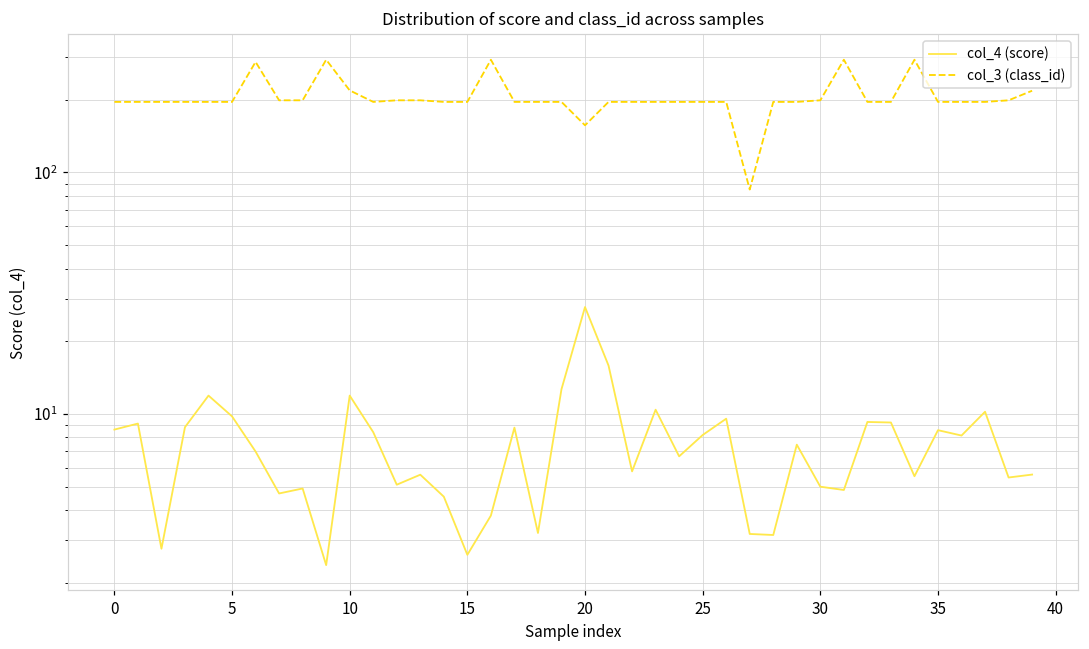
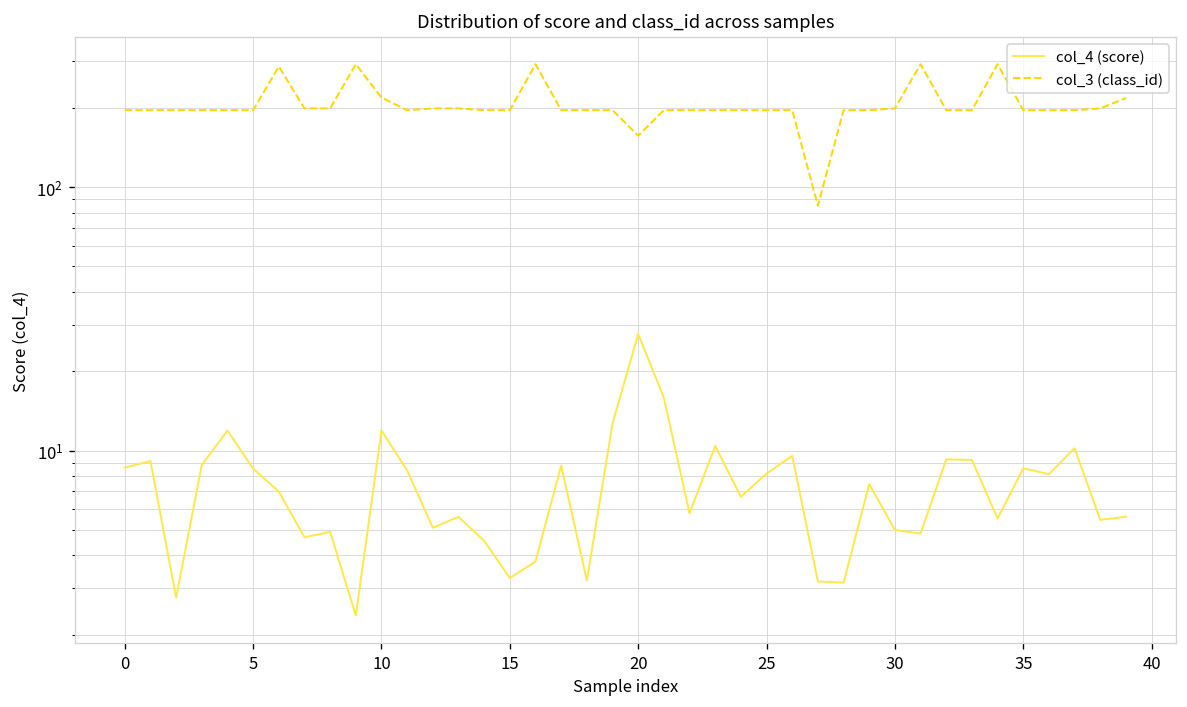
  {
    "col_4 (score)": {
      "0": 8.6,
-     "5": 10,
+     "5": 8.5,
      "10": 12,
-     "15": 2.6,
+     "15": 3.3,
      "20": 28,
      "25": 8.2,
      "30": 5.0,
      "35": 8.6
    },
    "col_3 (class_id)": {
      "0": 200,
      "5": 200,
      "10": 220,
      "15": 200,
      "20": 160,
      "25": 200,
      "30": 200,
      "35": 200
    }
  }
